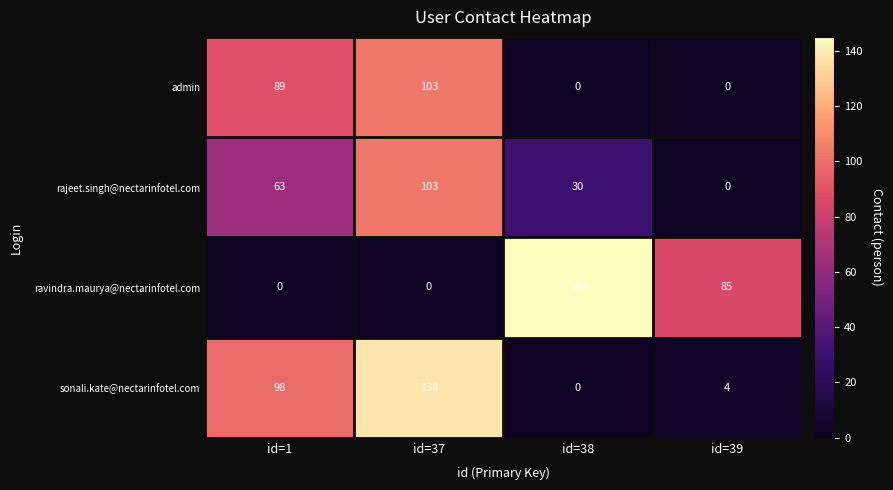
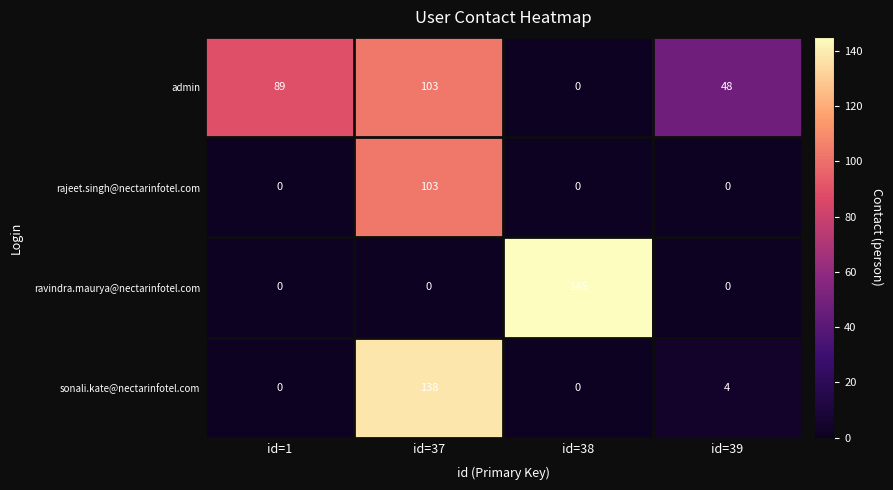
  {
    "admin": {
      "id=1": 89,
      "id=37": 103,
      "id=38": 0,
-     "id=39": 0
+     "id=39": 48
    },
    "rajeet.singh@nectarinfotel.com": {
-     "id=1": 63,
+     "id=1": 0,
      "id=37": 103,
-     "id=38": 30,
+     "id=38": 0,
      "id=39": 0
    },
    "ravindra.maurya@nectarinfotel.com": {
      "id=1": 0,
      "id=37": 0,
      "id=38": 145,
-     "id=39": 85
+     "id=39": 0
    },
    "sonali.kate@nectarinfotel.com": {
-     "id=1": 98,
+     "id=1": 0,
      "id=37": 138,
      "id=38": 0,
      "id=39": 4
    }
  }
